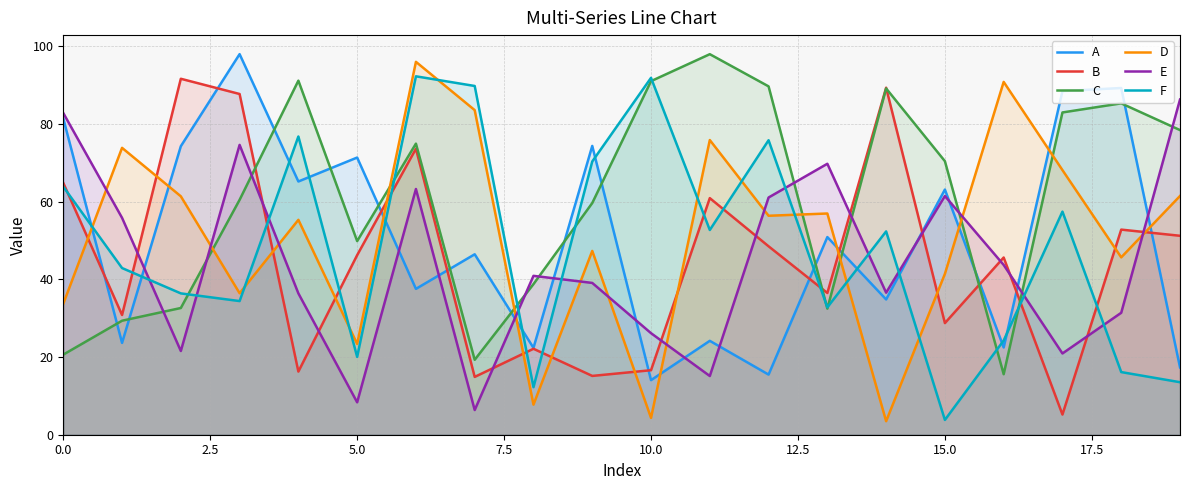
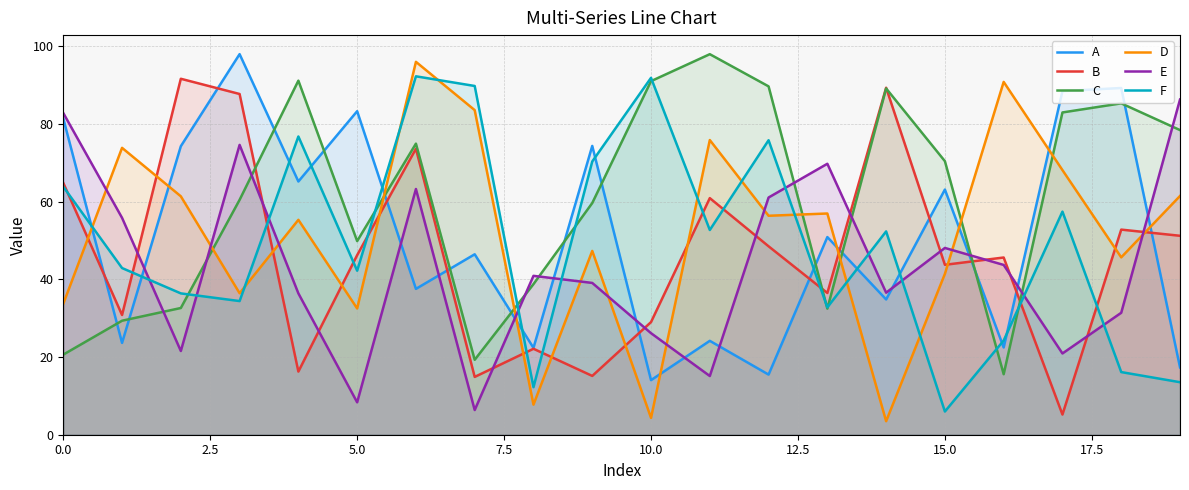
  {
    "A": {
      "0.0": 81,
-     "5.0": 71,
+     "5.0": 83,
      "10.0": 14,
      "15.0": 63
    },
    "B": {
      "0.0": 65,
      "5.0": 46,
-     "10.0": 17,
-     "15.0": 29
+     "10.0": 29,
+     "15.0": 44
    },
    "C": {
      "0.0": 21,
      "5.0": 50,
      "10.0": 91,
      "15.0": 70
    },
    "D": {
      "0.0": 34,
-     "5.0": 23,
+     "5.0": 33,
      "10.0": 4,
      "15.0": 41
    },
    "E": {
      "0.0": 83,
      "5.0": 8,
      "10.0": 26,
-     "15.0": 61
+     "15.0": 48
    },
    "F": {
      "0.0": 64,
-     "5.0": 20,
+     "5.0": 42,
      "10.0": 92,
-     "15.0": 4
+     "15.0": 6
    }
  }
